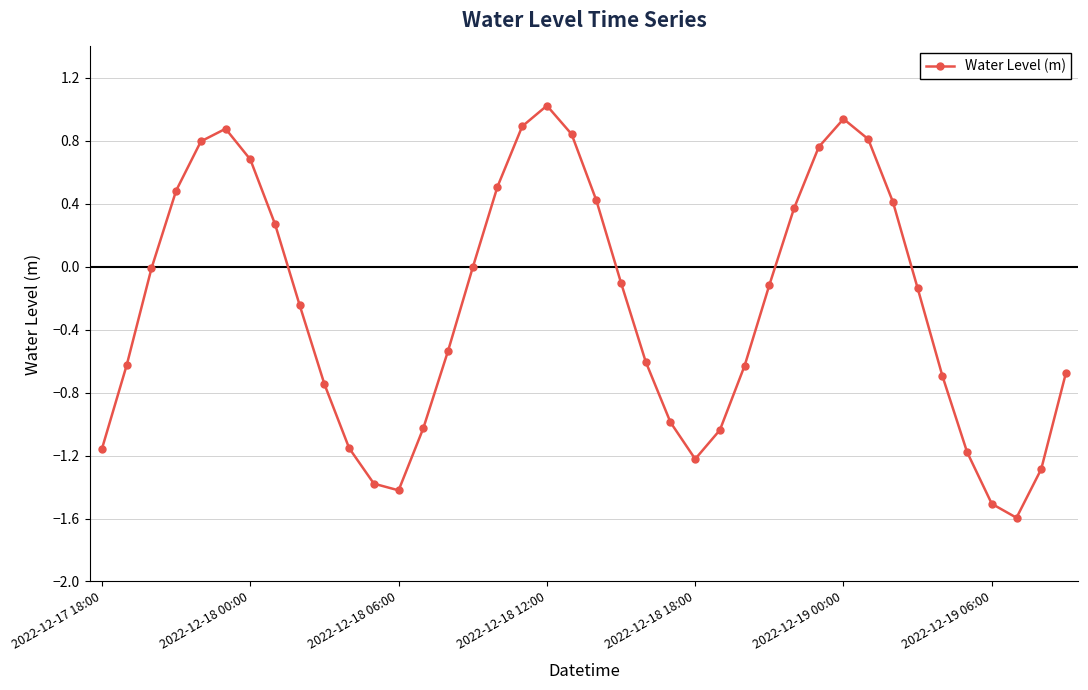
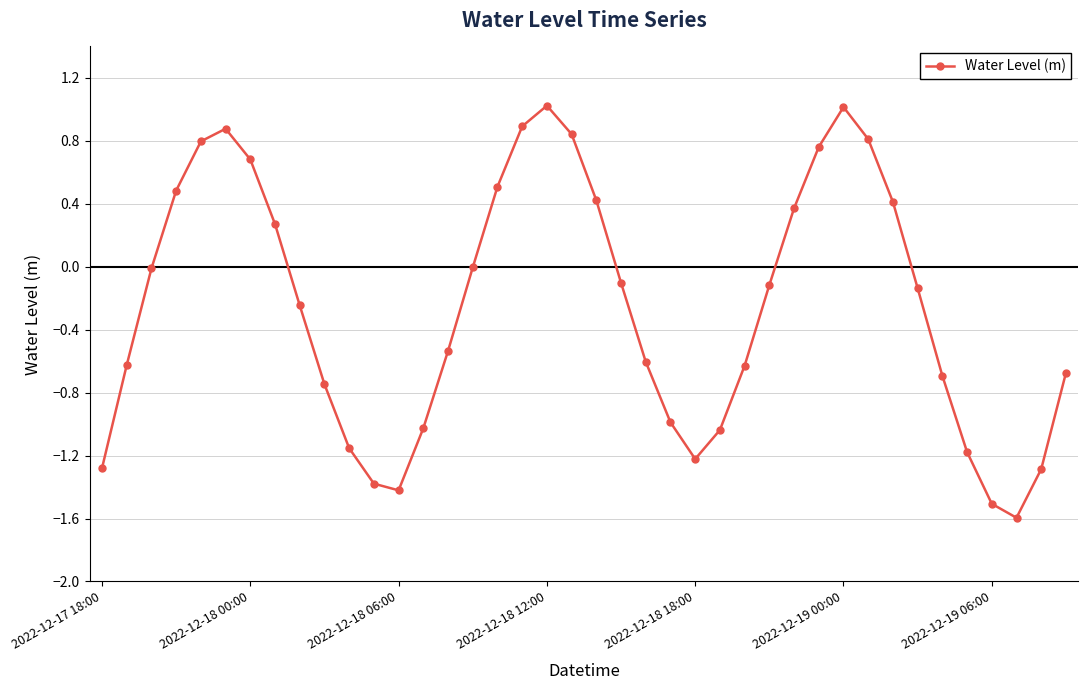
  {
-   "2022-12-17 18:00": -1.16,
+   "2022-12-17 18:00": -1.28,
    "2022-12-18 00:00": 0.68,
    "2022-12-18 06:00": -1.42,
    "2022-12-18 12:00": 1.02,
    "2022-12-18 18:00": -1.22,
-   "2022-12-19 00:00": 0.94,
+   "2022-12-19 00:00": 1.01,
    "2022-12-19 06:00": -1.51
  }
